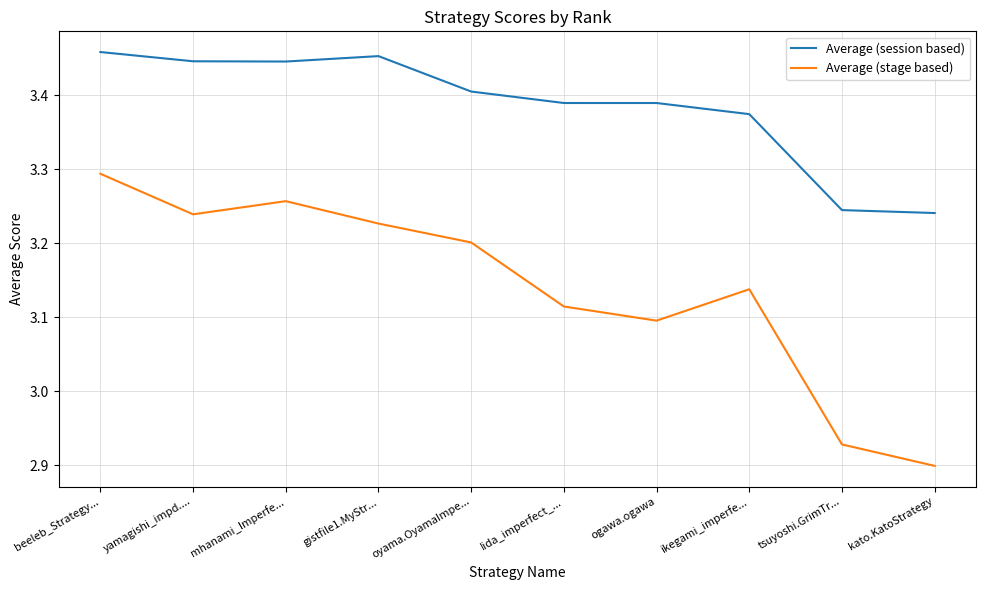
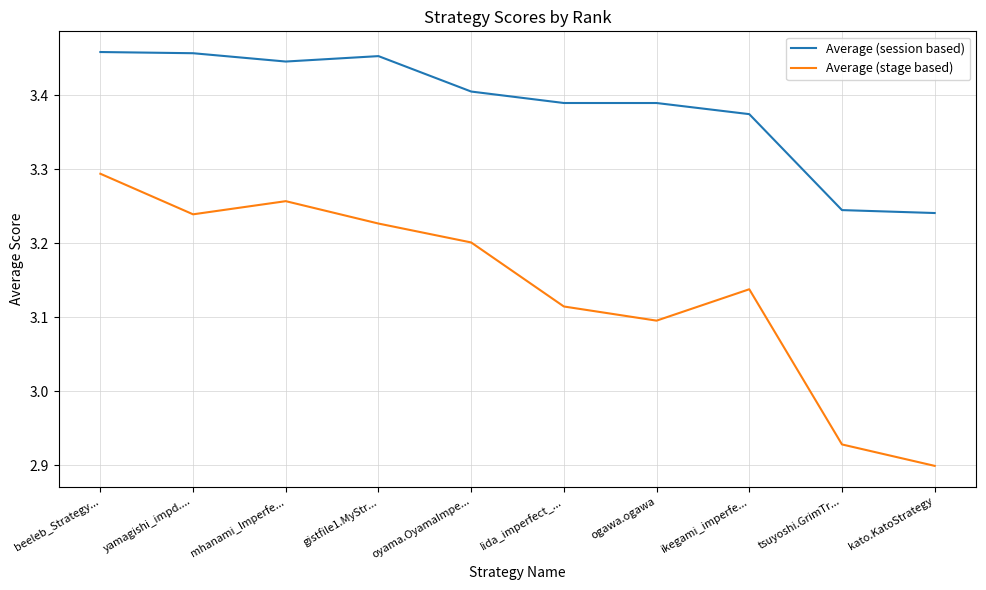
  {
    "Average (session based)": {
      "beeleb_Strategy...": 3.46,
-     "yamagishi_impd....": 3.45,
+     "yamagishi_impd....": 3.46,
      "mhanami_Imperfe...": 3.45,
      "gistfile1.MyStr...": 3.45,
      "oyama.OyamaImpe...": 3.41,
      "Iida_imperfect_...": 3.39,
      "ogawa.ogawa": 3.39,
      "ikegami_imperfe...": 3.37,
      "tsuyoshi.GrimTr...": 3.24,
      "kato.KatoStrategy": 3.24
    },
    "Average (stage based)": {
      "beeleb_Strategy...": 3.29,
      "yamagishi_impd....": 3.24,
      "mhanami_Imperfe...": 3.26,
      "gistfile1.MyStr...": 3.23,
      "oyama.OyamaImpe...": 3.20,
      "Iida_imperfect_...": 3.11,
      "ogawa.ogawa": 3.10,
      "ikegami_imperfe...": 3.14,
      "tsuyoshi.GrimTr...": 2.93,
      "kato.KatoStrategy": 2.90
    }
  }
